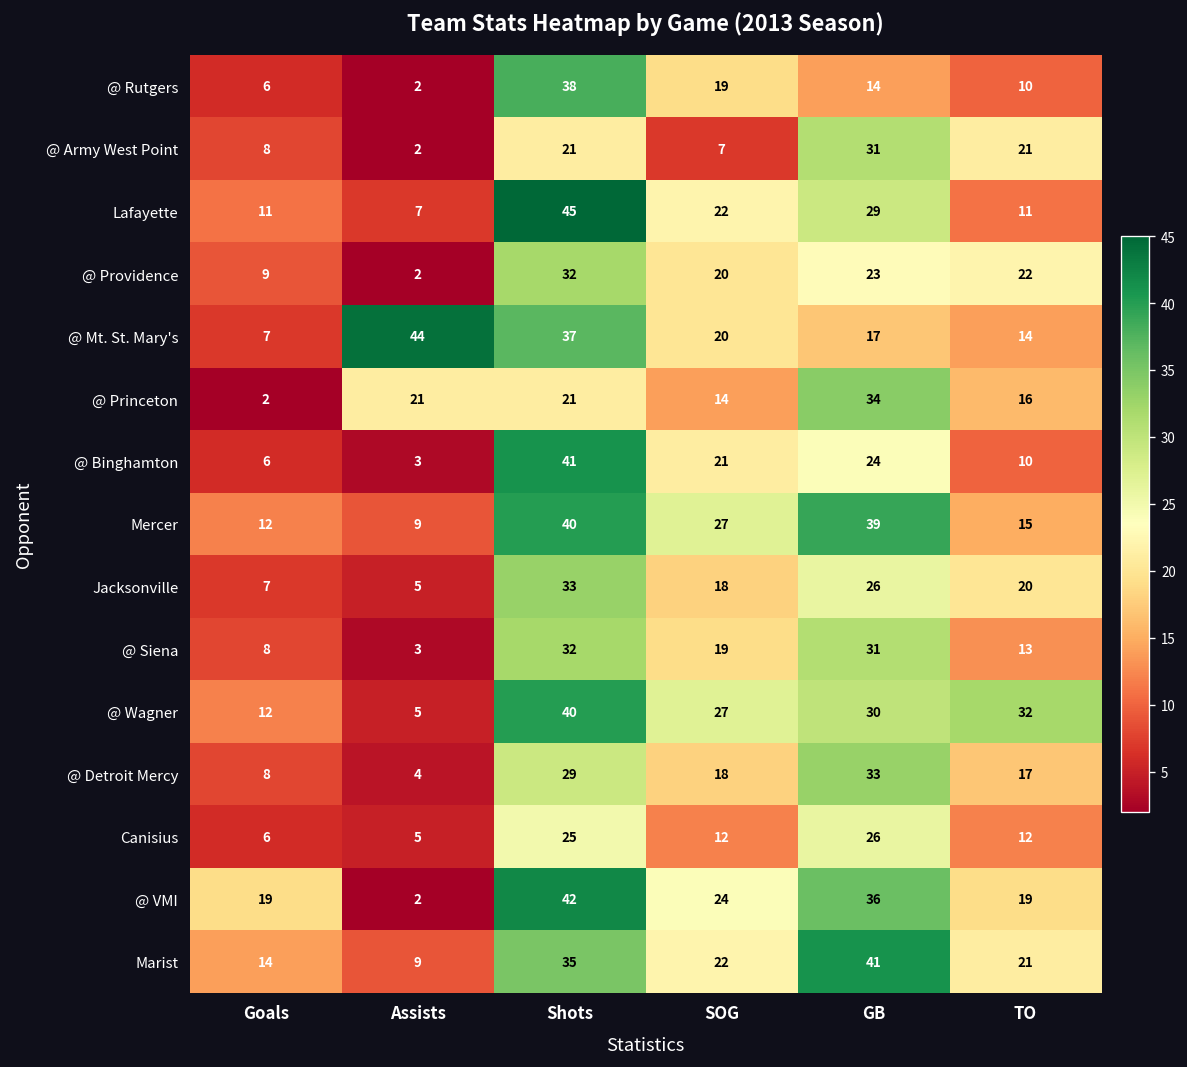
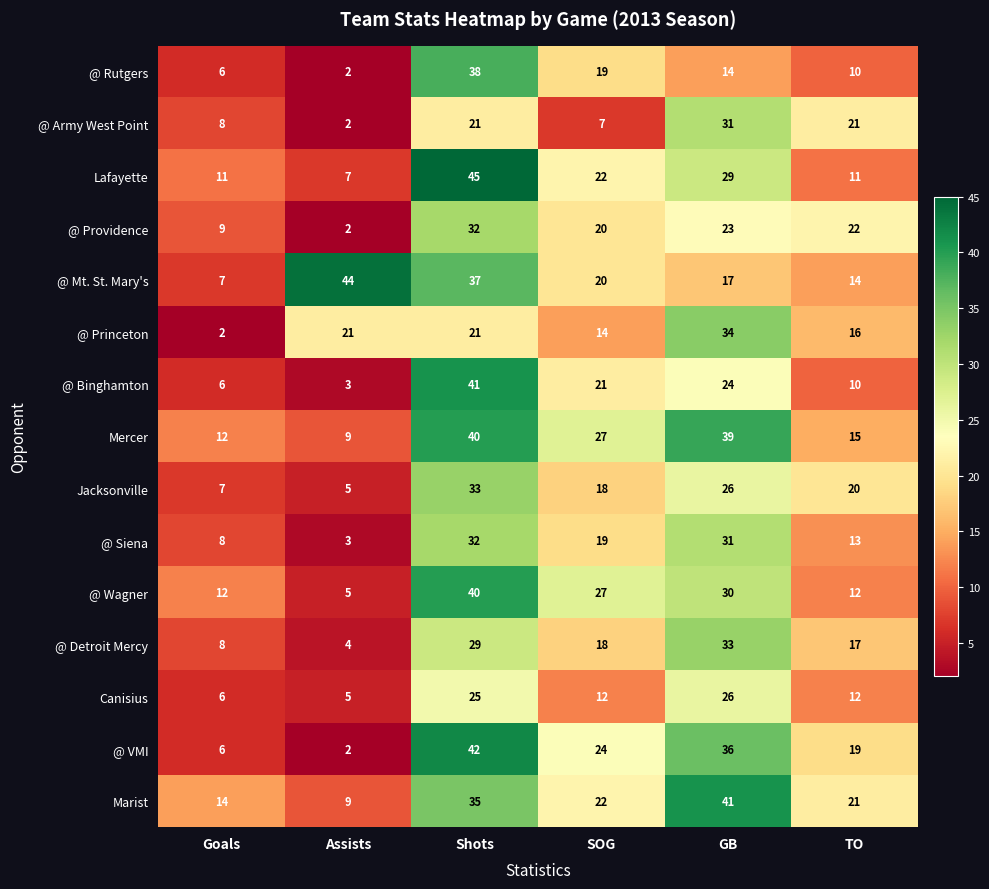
  {
    "@ Rutgers": {
      "Goals": 6,
      "Assists": 2,
      "Shots": 38,
      "SOG": 19,
      "GB": 14,
      "TO": 10
    },
    "@ Army West Point": {
      "Goals": 8,
      "Assists": 2,
      "Shots": 21,
      "SOG": 7,
      "GB": 31,
      "TO": 21
    },
    "Lafayette": {
      "Goals": 11,
      "Assists": 7,
      "Shots": 45,
      "SOG": 22,
      "GB": 29,
      "TO": 11
    },
    "@ Providence": {
      "Goals": 9,
      "Assists": 2,
      "Shots": 32,
      "SOG": 20,
      "GB": 23,
      "TO": 22
    },
    "@ Mt. St. Mary's": {
      "Goals": 7,
      "Assists": 44,
      "Shots": 37,
      "SOG": 20,
      "GB": 17,
      "TO": 14
    },
    "@ Princeton": {
      "Goals": 2,
      "Assists": 21,
      "Shots": 21,
      "SOG": 14,
      "GB": 34,
      "TO": 16
    },
    "@ Binghamton": {
      "Goals": 6,
      "Assists": 3,
      "Shots": 41,
      "SOG": 21,
      "GB": 24,
      "TO": 10
    },
    "Mercer": {
      "Goals": 12,
      "Assists": 9,
      "Shots": 40,
      "SOG": 27,
      "GB": 39,
      "TO": 15
    },
    "Jacksonville": {
      "Goals": 7,
      "Assists": 5,
      "Shots": 33,
      "SOG": 18,
      "GB": 26,
      "TO": 20
    },
    "@ Siena": {
      "Goals": 8,
      "Assists": 3,
      "Shots": 32,
      "SOG": 19,
      "GB": 31,
      "TO": 13
    },
    "@ Wagner": {
      "Goals": 12,
      "Assists": 5,
      "Shots": 40,
      "SOG": 27,
      "GB": 30,
-     "TO": 32
+     "TO": 12
    },
    "@ Detroit Mercy": {
      "Goals": 8,
      "Assists": 4,
      "Shots": 29,
      "SOG": 18,
      "GB": 33,
      "TO": 17
    },
    "Canisius": {
      "Goals": 6,
      "Assists": 5,
      "Shots": 25,
      "SOG": 12,
      "GB": 26,
      "TO": 12
    },
    "@ VMI": {
-     "Goals": 19,
+     "Goals": 6,
      "Assists": 2,
      "Shots": 42,
      "SOG": 24,
      "GB": 36,
      "TO": 19
    },
    "Marist": {
      "Goals": 14,
      "Assists": 9,
      "Shots": 35,
      "SOG": 22,
      "GB": 41,
      "TO": 21
    }
  }
